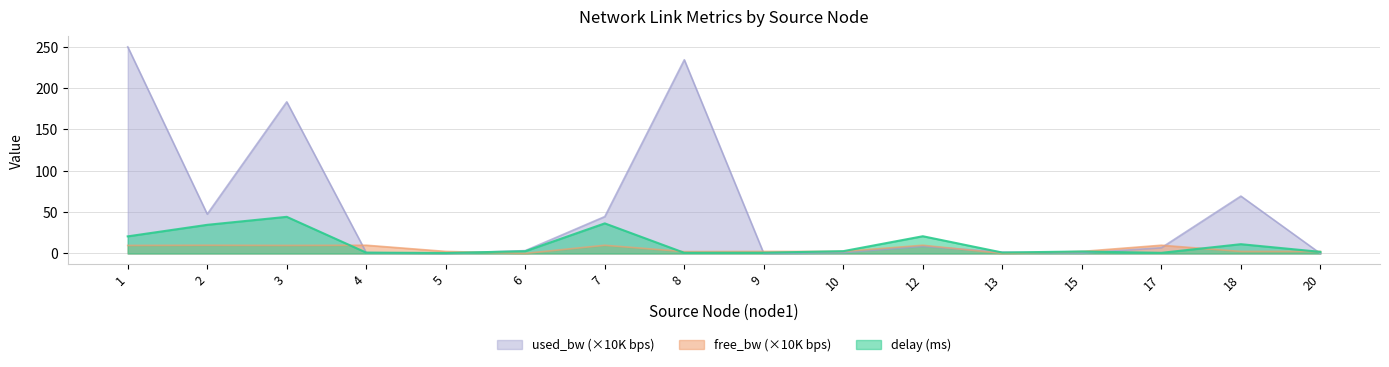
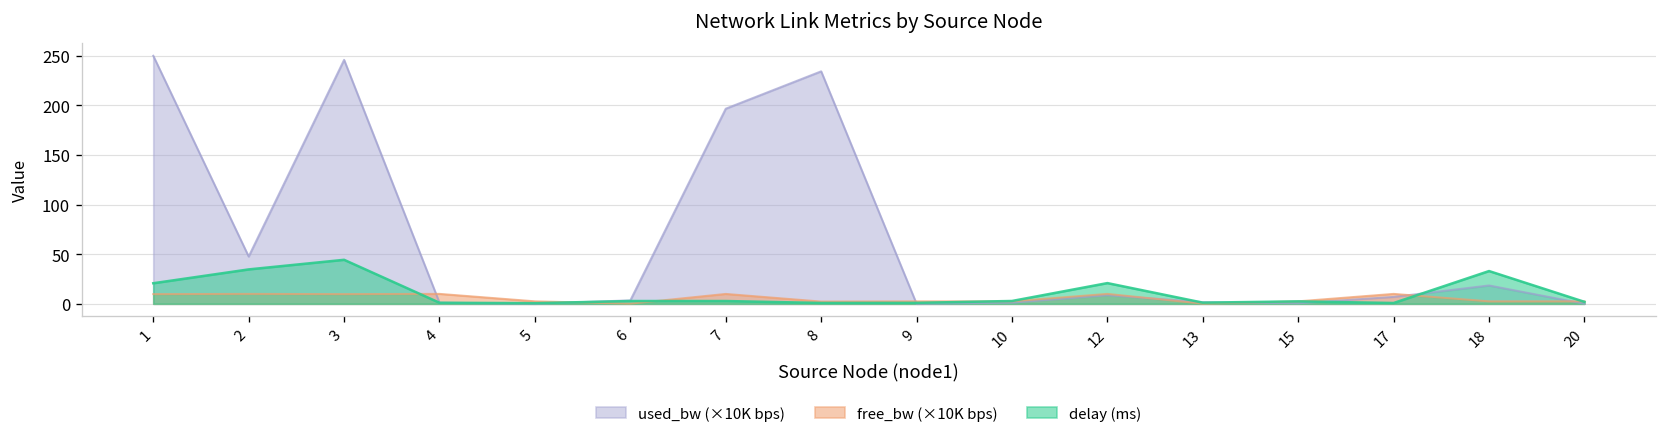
  {
    "used_bw (×10K bps)": {
      "1": 250,
      "2": 50,
-     "3": 180,
-     "7": 40,
+     "3": 250,
+     "7": 200,
      "8": 230,
      "17": 10,
-     "18": 70
+     "18": 20
    },
    "free_bw (×10K bps)": {
      "1": 10,
      "2": 10,
      "3": 10,
      "4": 10,
      "7": 10,
      "17": 10,
      "18": 0
    },
    "delay (ms)": {
      "1": 20,
      "2": 30,
      "3": 40,
-     "7": 40,
+     "7": 0,
      "12": 20,
      "17": 0,
-     "18": 10
+     "18": 30
    }
  }
